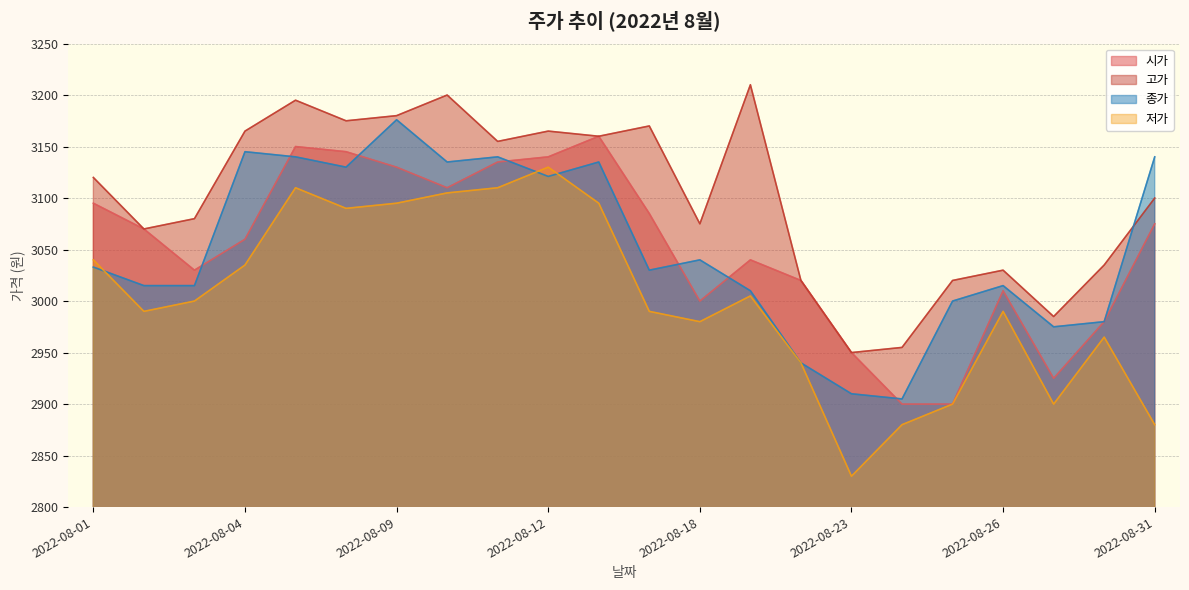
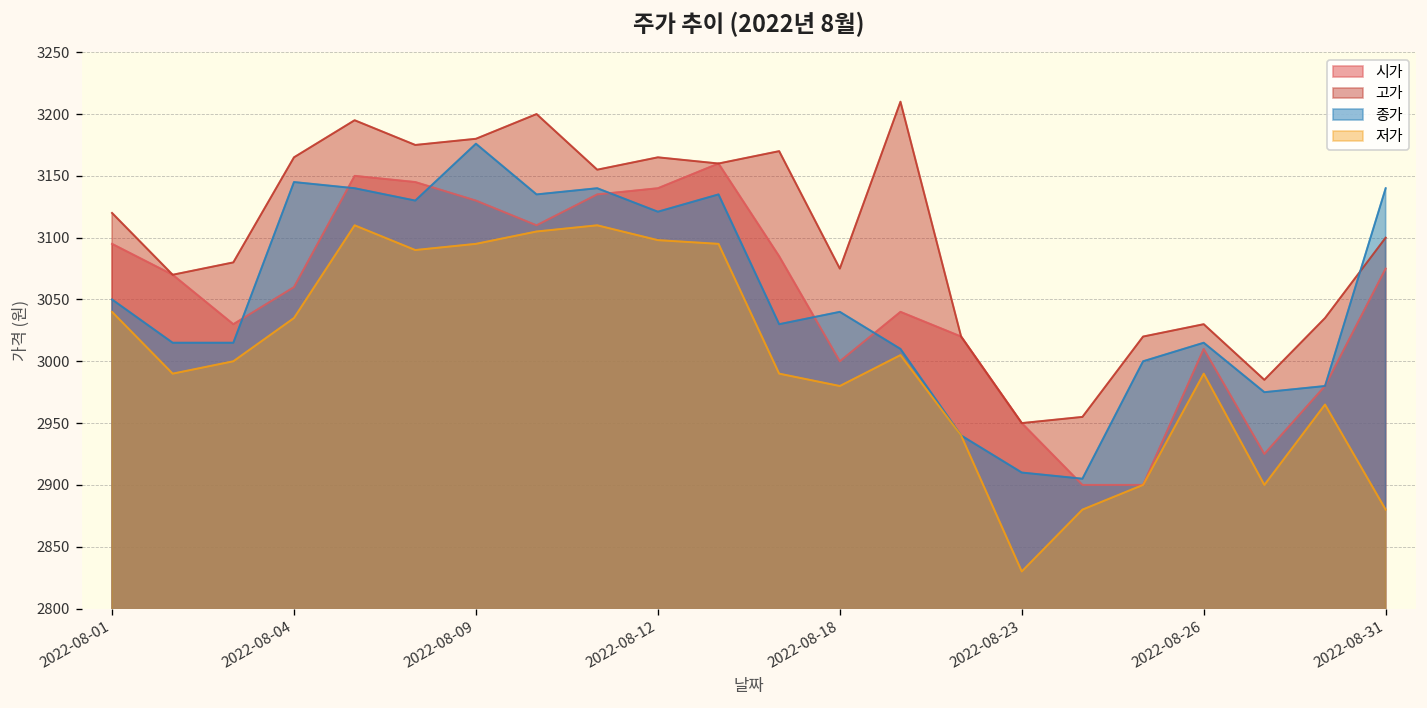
  {
    "종가": {
-     "2022-08-01": 3033,
+     "2022-08-01": 3050,
      "2022-08-04": 3145,
      "2022-08-09": 3176,
      "2022-08-12": 3121,
      "2022-08-18": 3040,
      "2022-08-23": 2910,
      "2022-08-26": 3015,
      "2022-08-31": 3140
    },
    "저가": {
      "2022-08-01": 3040,
      "2022-08-04": 3035,
      "2022-08-09": 3095,
-     "2022-08-12": 3130,
+     "2022-08-12": 3098,
      "2022-08-18": 2980,
      "2022-08-23": 2830,
      "2022-08-26": 2990,
      "2022-08-31": 2880
    }
  }
